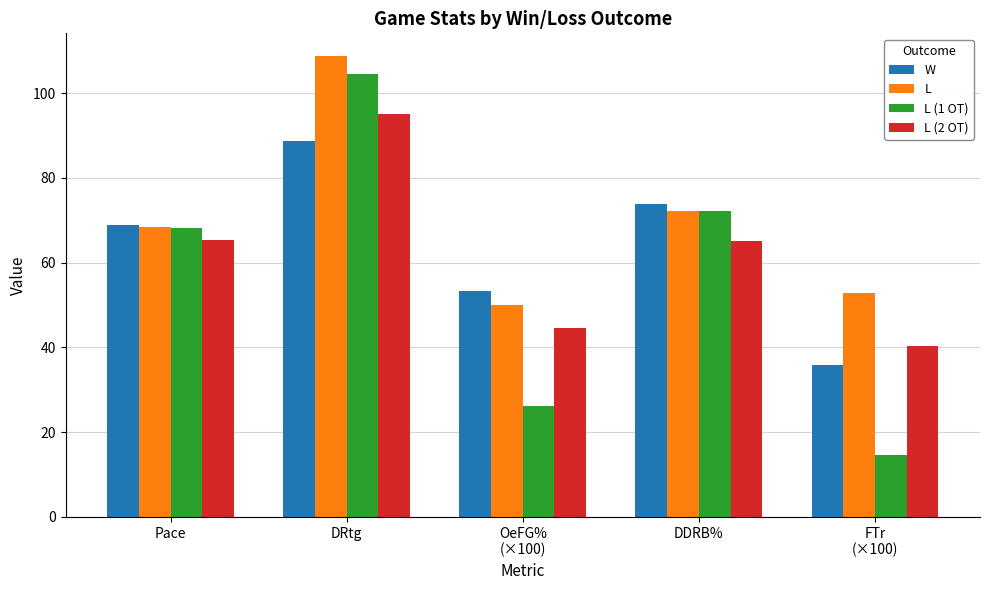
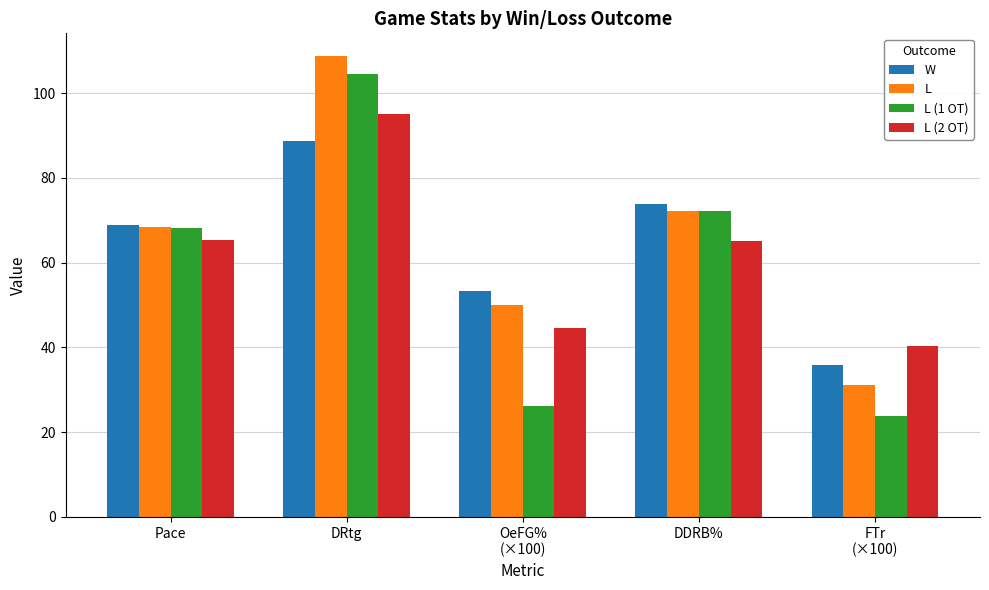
  {
    "W": {
      "Pace": 69,
      "DRtg": 89,
      "OeFG% (×100)": 53,
      "DDRB%": 74,
      "FTr (×100)": 36
    },
    "L": {
      "Pace": 69,
      "DRtg": 109,
      "OeFG% (×100)": 50,
      "DDRB%": 72,
-     "FTr (×100)": 53
+     "FTr (×100)": 31
    },
    "L (1 OT)": {
      "Pace": 68,
      "DRtg": 105,
      "OeFG% (×100)": 26,
      "DDRB%": 72,
-     "FTr (×100)": 15
+     "FTr (×100)": 24
    },
    "L (2 OT)": {
      "Pace": 65,
      "DRtg": 95,
      "OeFG% (×100)": 45,
      "DDRB%": 65,
      "FTr (×100)": 40
    }
  }
